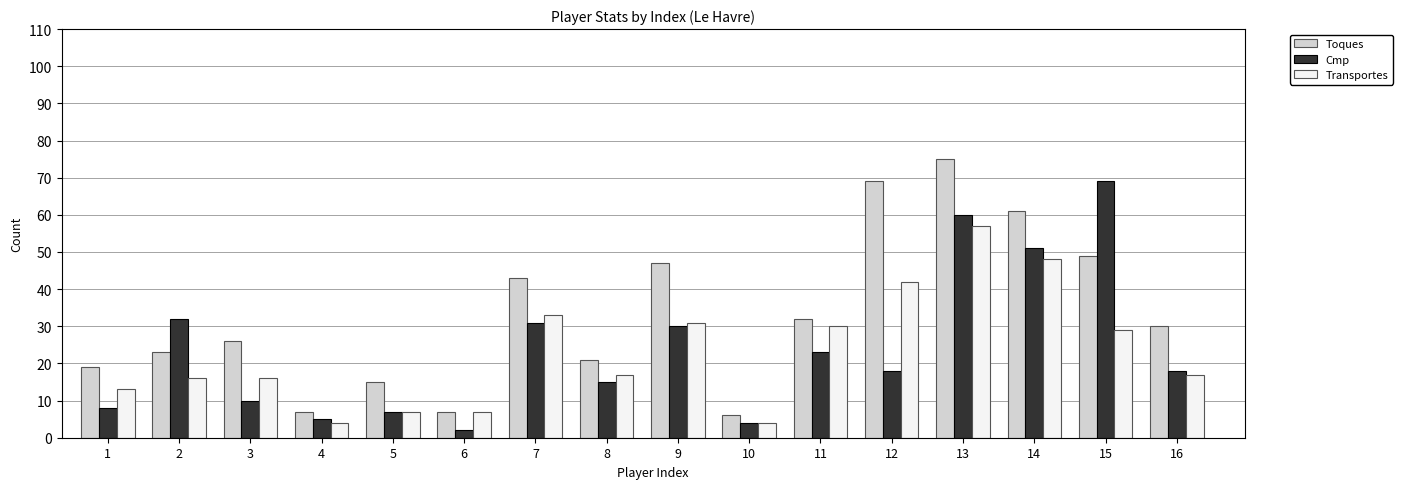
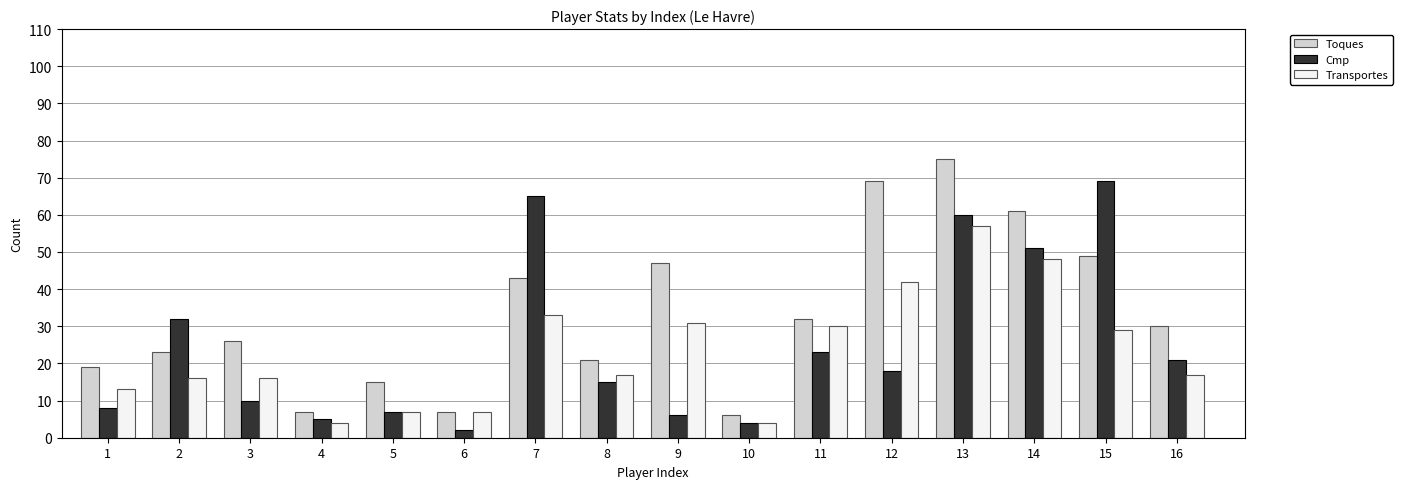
  {
    "Cmp": {
      "1": 8,
      "2": 32,
      "3": 10,
      "4": 5,
      "5": 7,
      "6": 2,
-     "7": 31,
+     "7": 65,
      "8": 15,
-     "9": 30,
+     "9": 6,
      "10": 4,
      "11": 23,
      "12": 18,
      "13": 60,
      "14": 51,
      "15": 69,
-     "16": 18
+     "16": 21
    }
  }
